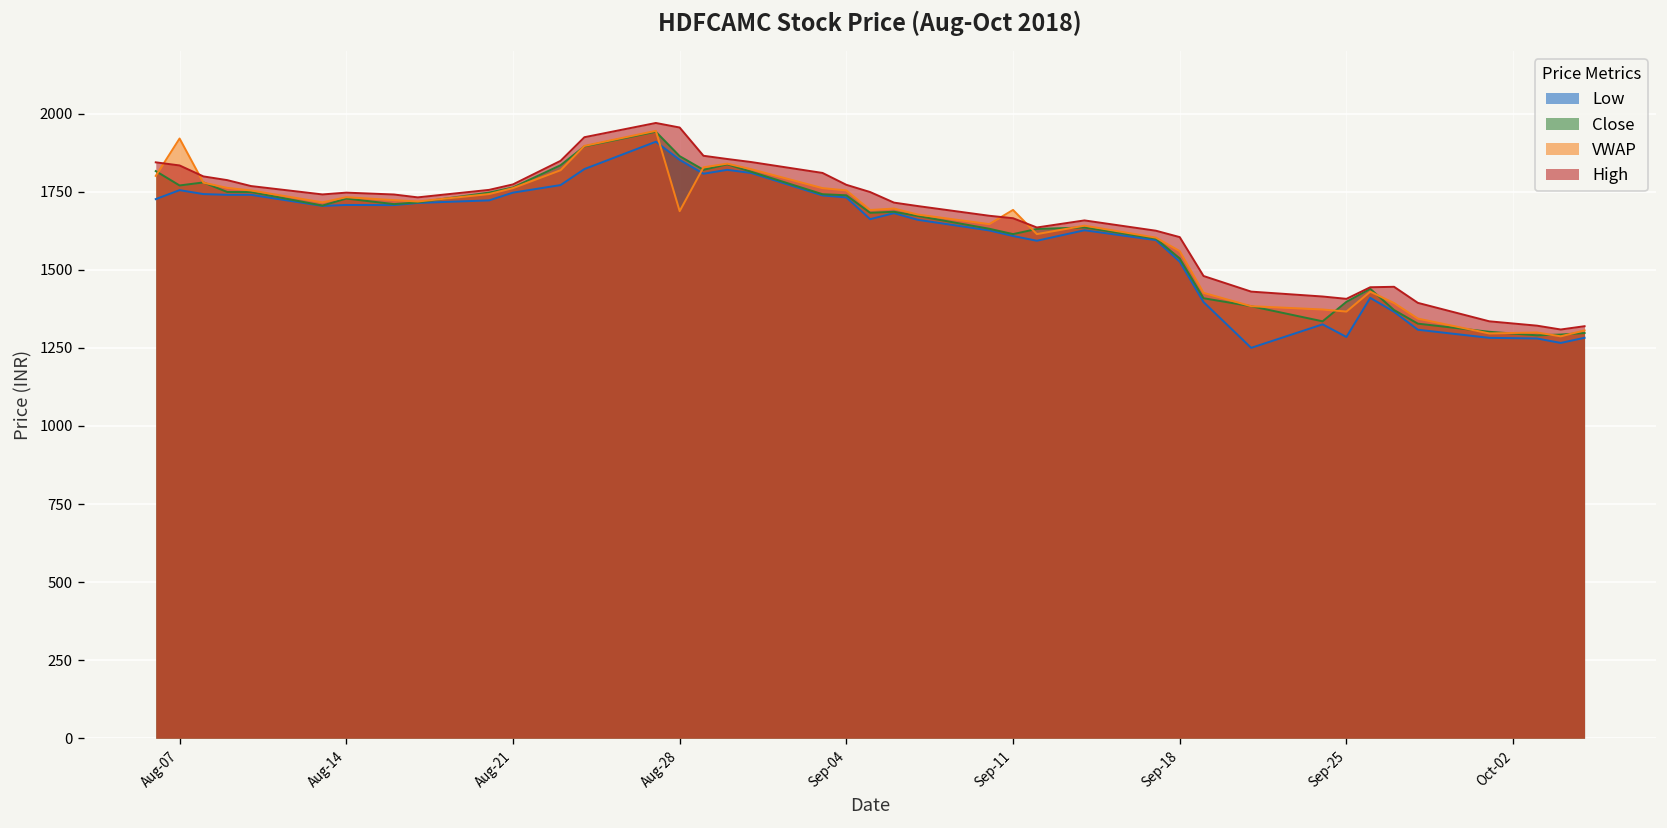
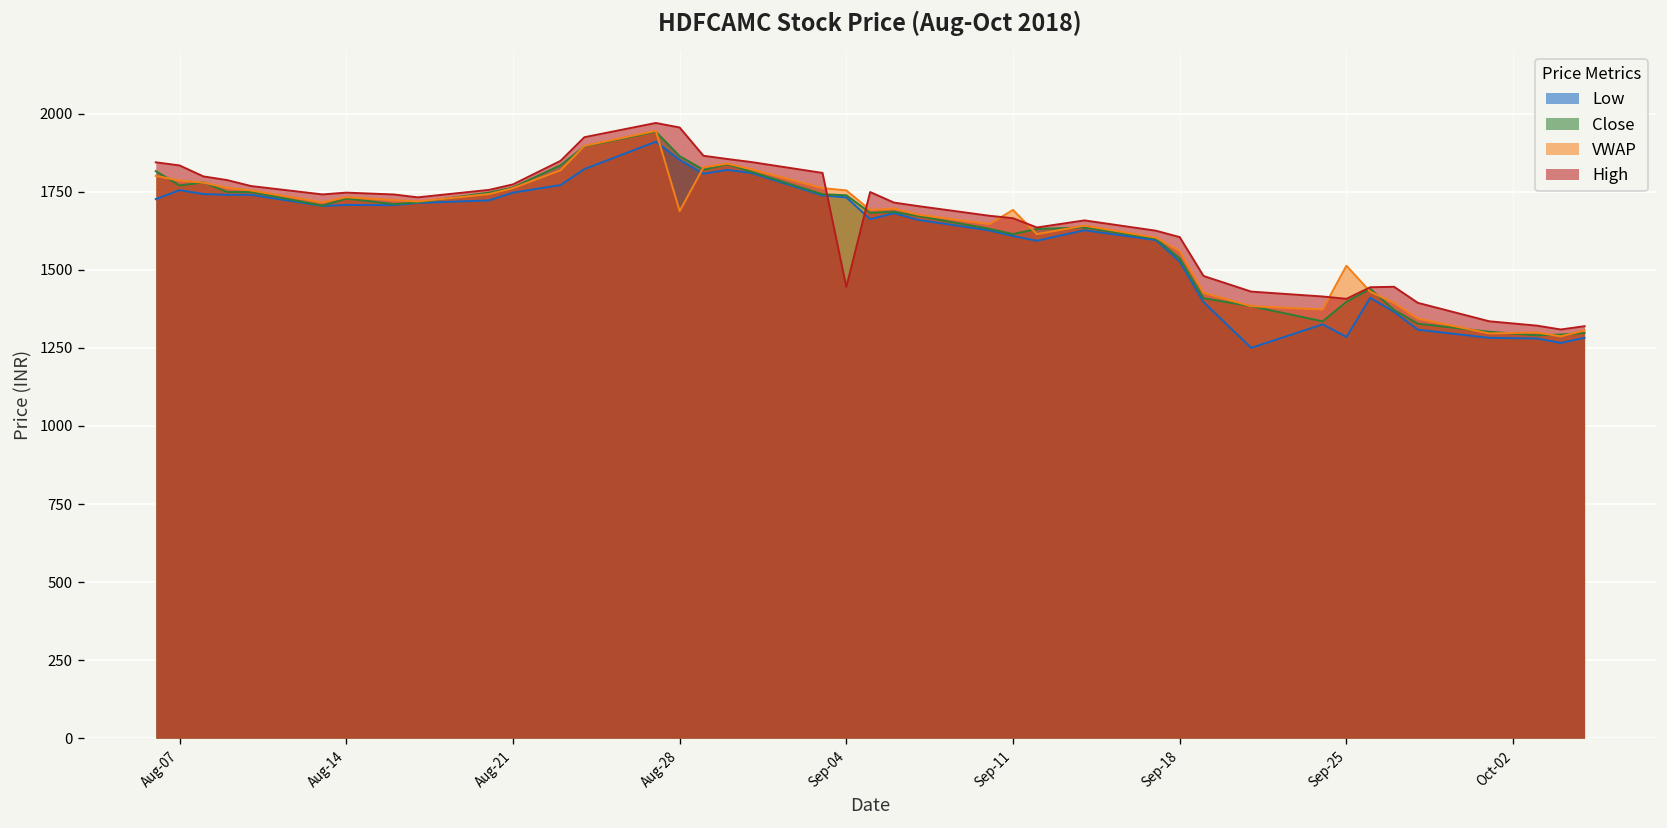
  {
    "Low": {
      "Aug-07": 1760,
      "Aug-14": 1710,
      "Aug-21": 1750,
      "Aug-28": 1850,
      "Sep-18": 1530,
      "Sep-25": 1280
    },
    "Close": {
      "Aug-07": 1770,
      "Aug-28": 1860,
      "Sep-18": 1540
    },
    "VWAP": {
-     "Aug-07": 1920,
+     "Aug-07": 1790,
      "Aug-28": 1690,
      "Sep-04": 1750,
      "Sep-11": 1690,
      "Sep-18": 1560,
-     "Sep-25": 1370
+     "Sep-25": 1510
    },
    "High": {
      "Aug-07": 1830,
      "Aug-14": 1750,
      "Aug-28": 1960,
-     "Sep-04": 1770,
+     "Sep-04": 1450,
      "Sep-11": 1670,
      "Sep-18": 1600
    }
  }
